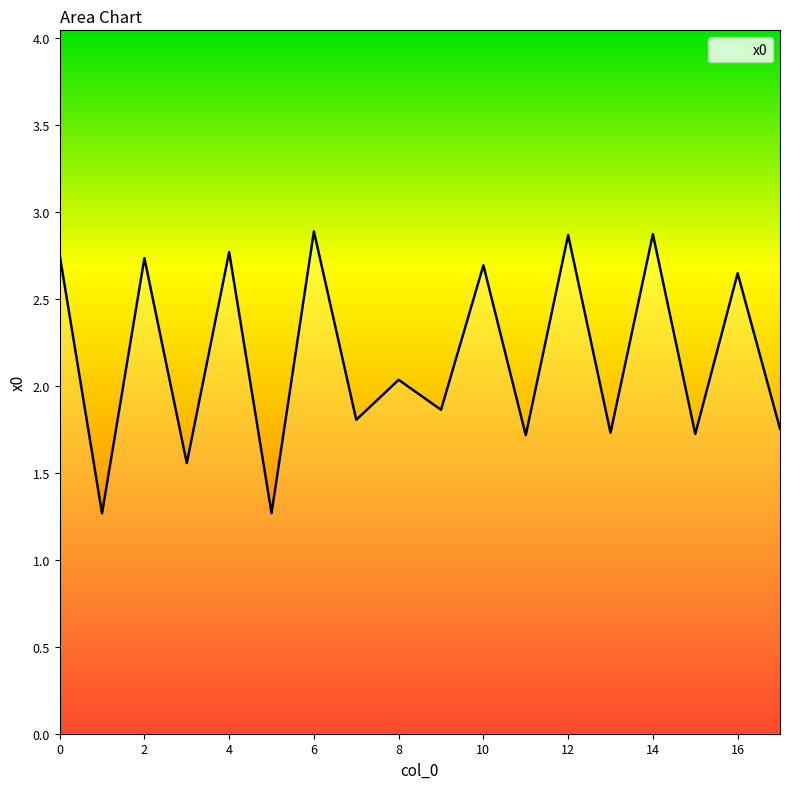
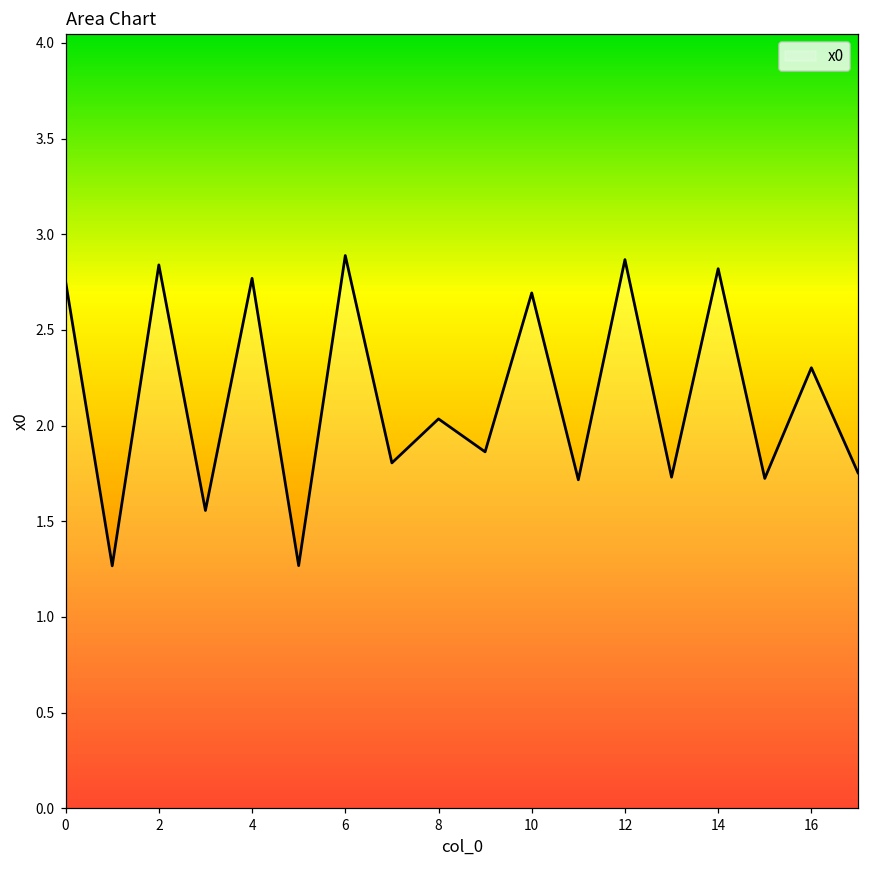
  {
    "0": 2.75,
-   "2": 2.73,
+   "2": 2.84,
    "4": 2.77,
    "6": 2.89,
    "8": 2.03,
    "10": 2.69,
    "12": 2.87,
-   "14": 2.87,
-   "16": 2.65
+   "14": 2.82,
+   "16": 2.30
  }
